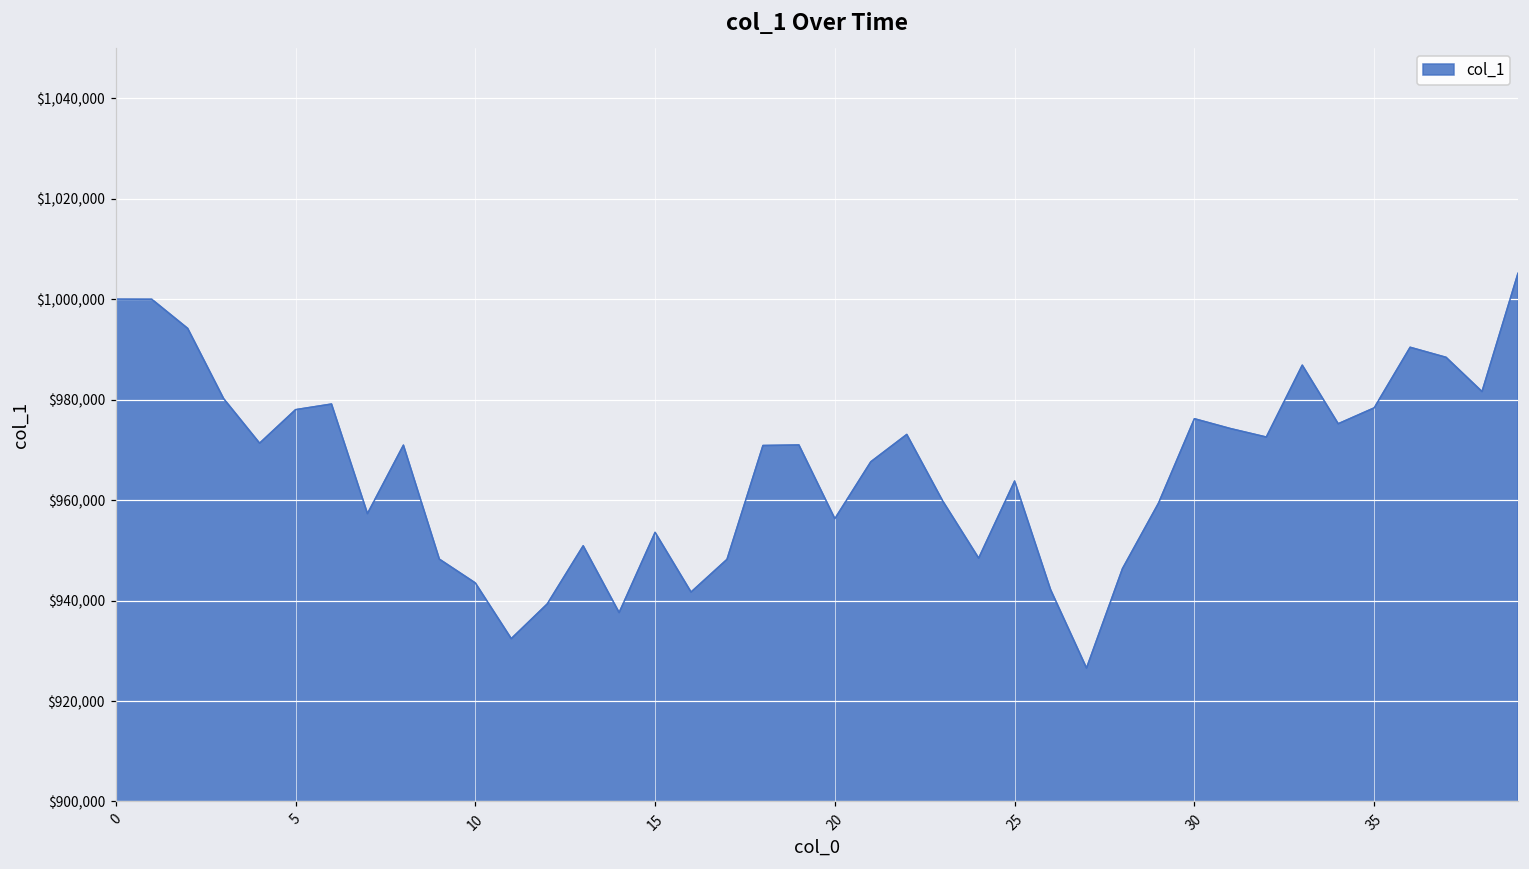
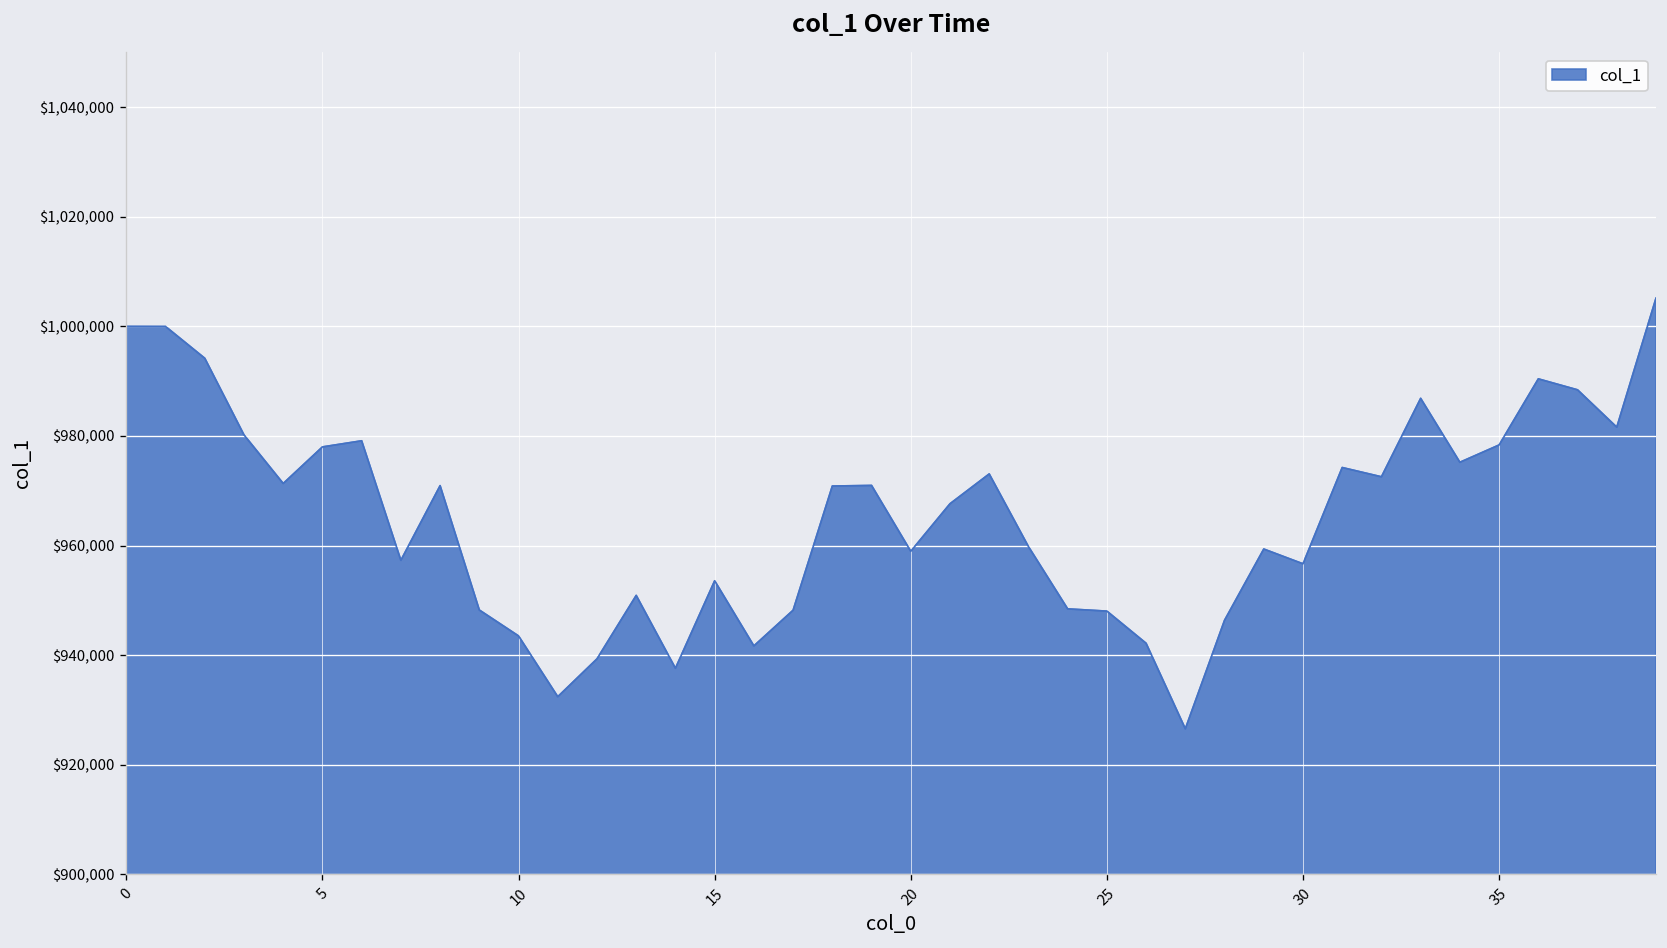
  {
    "0": "$1,000,000",
    "5": "$978,000",
    "10": "$944,000",
    "15": "$954,000",
-   "20": "$956,000",
-   "25": "$964,000",
-   "30": "$976,000",
+   "20": "$959,000",
+   "25": "$948,000",
+   "30": "$957,000",
    "35": "$978,000"
  }
